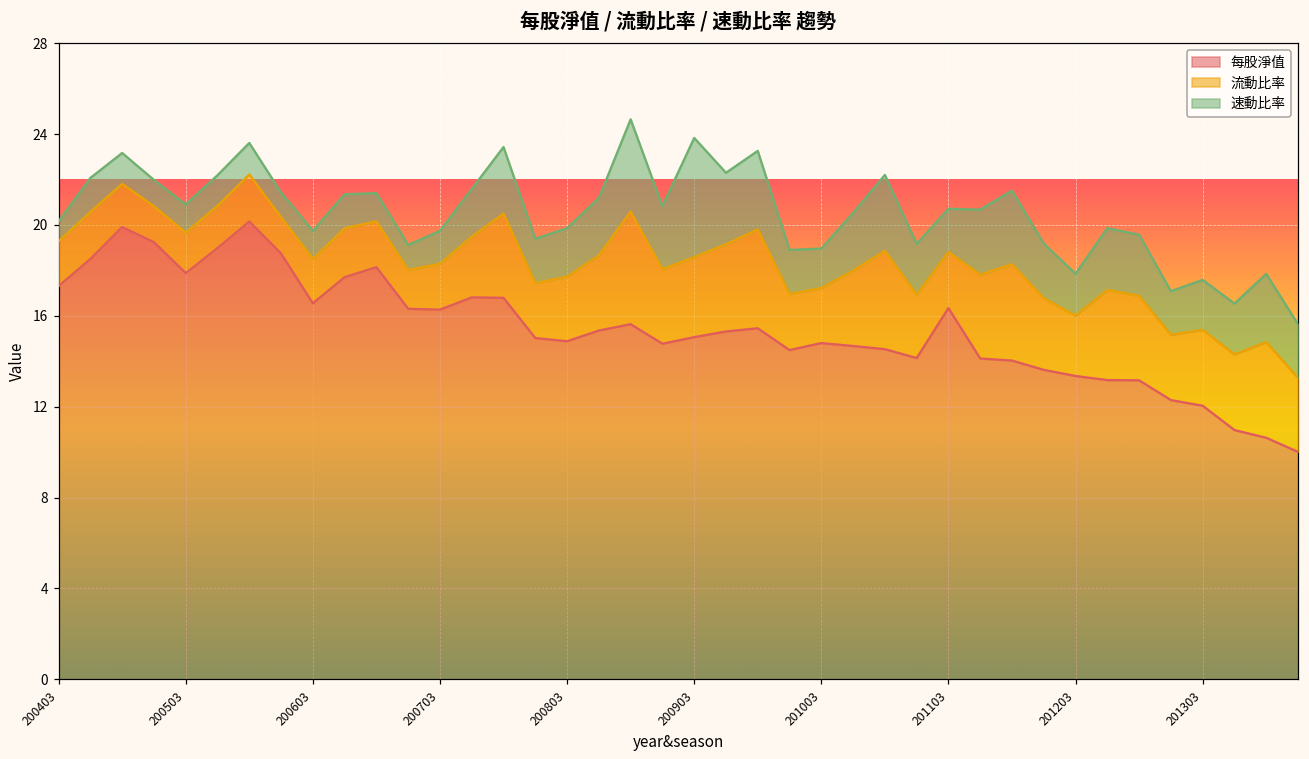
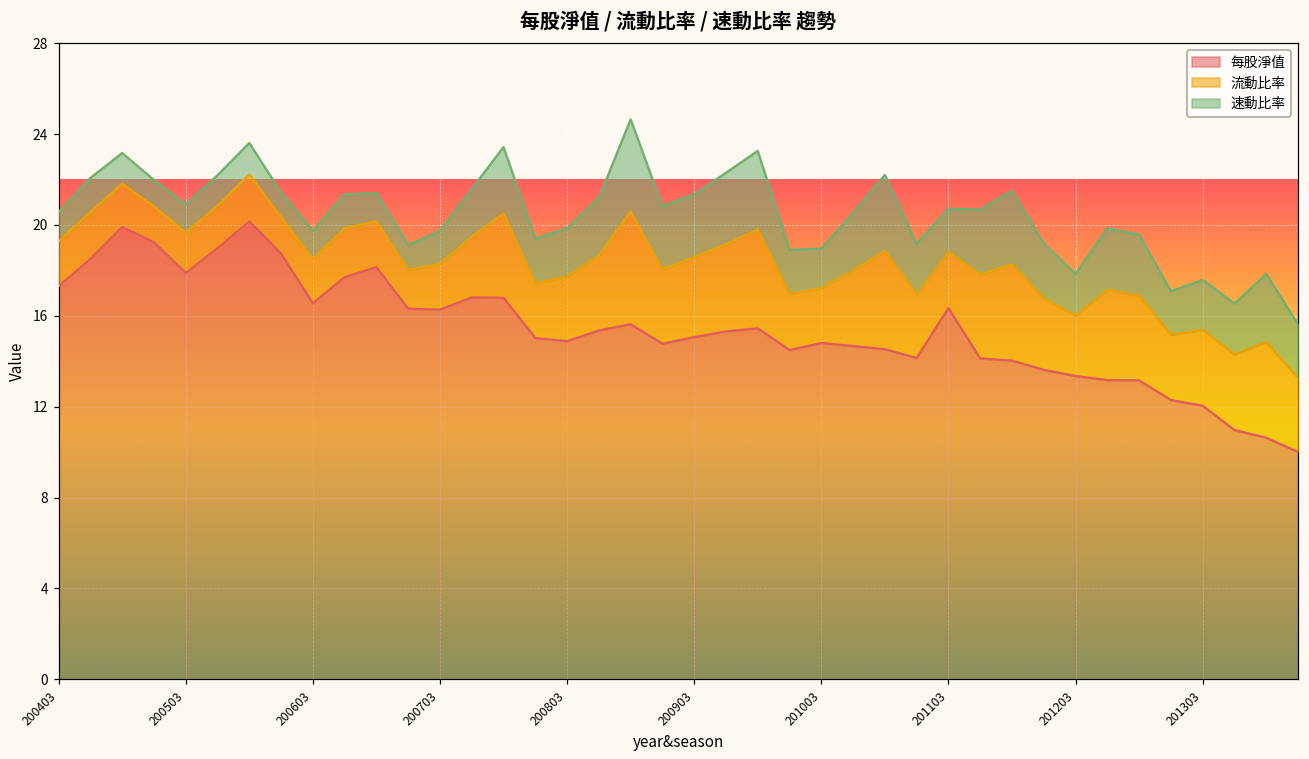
  {
    "每股淨值": {
      "200403": 17.3,
      "200503": 17.9,
      "200603": 16.6,
      "200703": 16.3,
      "200803": 14.9,
      "200903": 15.1,
      "201003": 14.8,
      "201103": 16.3,
      "201203": 13.4,
      "201303": 12.0
    },
    "流動比率": {
      "200403": 2.0,
      "200503": 1.8,
      "200603": 1.9,
      "200703": 2.0,
      "200803": 2.8,
      "200903": 3.5,
      "201003": 2.4,
      "201103": 2.5,
      "201203": 2.7,
      "201303": 3.3
    },
    "速動比率": {
-     "200403": 0.9,
+     "200403": 1.3,
      "200503": 1.2,
      "200603": 1.2,
      "200703": 1.4,
      "200803": 2.1,
-     "200903": 5.3,
+     "200903": 2.8,
      "201003": 1.7,
      "201103": 1.9,
      "201203": 1.8,
      "201303": 2.2
    }
  }
